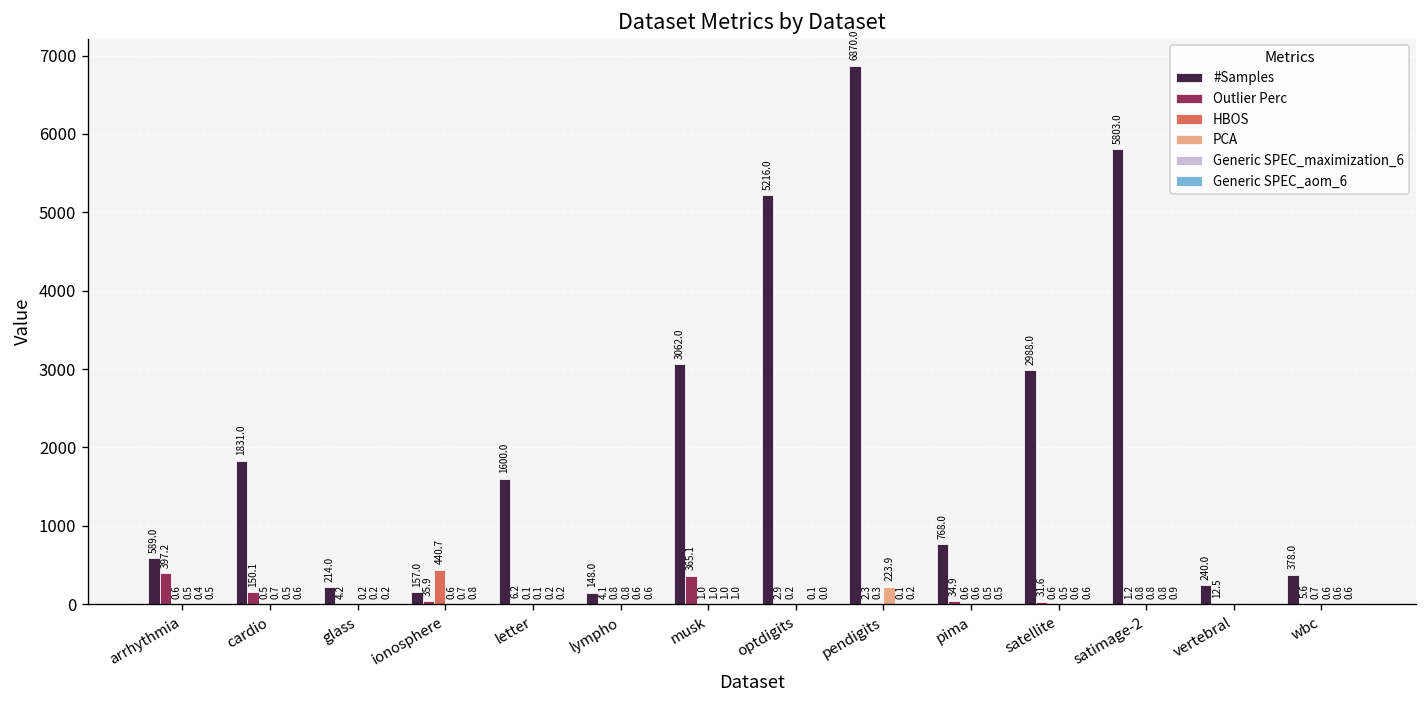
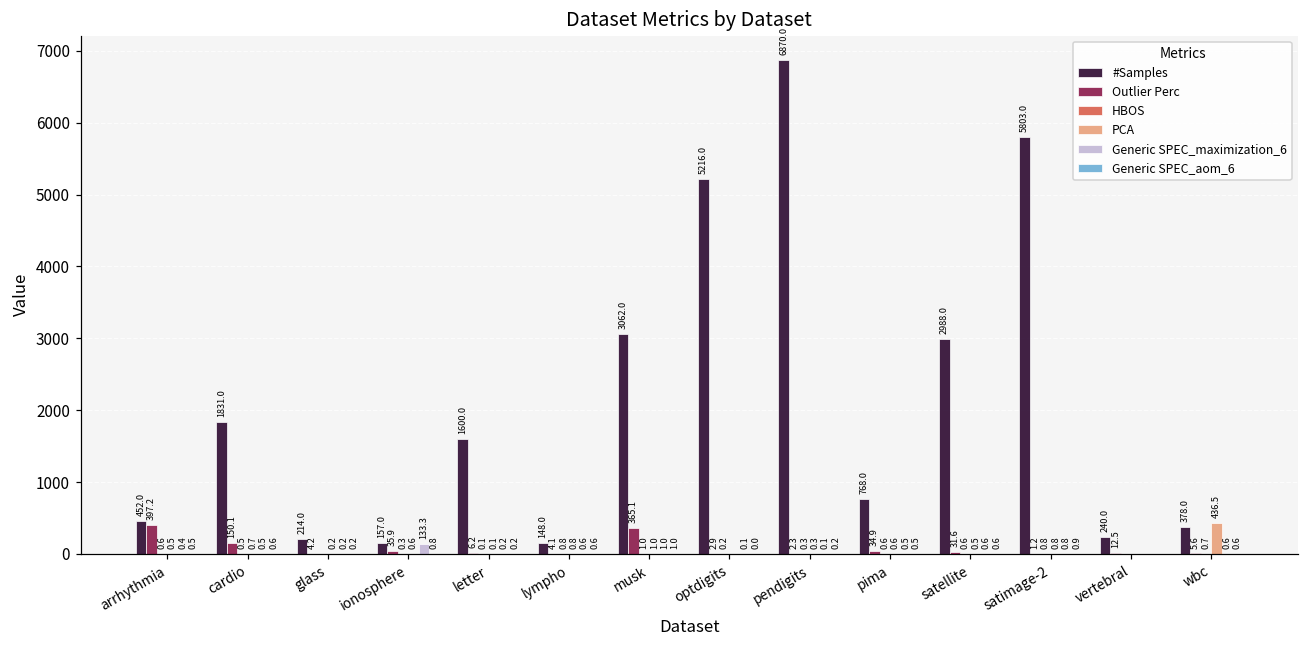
  {
    "#Samples": {
-     "arrhythmia": 589.0,
+     "arrhythmia": 452.0,
      "cardio": 1831.0,
      "glass": 214.0,
      "ionosphere": 157.0,
      "letter": 1600.0,
      "lympho": 148.0,
      "musk": 3062.0,
      "optdigits": 5216.0,
      "pendigits": 6870.0,
      "pima": 768.0,
      "satellite": 2988.0,
      "satimage-2": 5803.0,
      "vertebral": 240.0,
      "wbc": 378.0
    },
    "Outlier Perc": {
      "arrhythmia": 397.2,
      "cardio": 150.1,
      "glass": 4.2,
      "ionosphere": 35.9,
      "letter": 6.2,
      "lympho": 4.1,
      "musk": 365.1,
      "optdigits": 2.9,
      "pendigits": 2.3,
      "pima": 34.9,
      "satellite": 31.6,
      "satimage-2": 1.2,
      "vertebral": 12.5,
      "wbc": 5.6
    },
    "HBOS": {
      "arrhythmia": 0.6,
      "cardio": 0.5,
-     "ionosphere": 440.7,
+     "ionosphere": 0.3,
      "letter": 0.1,
      "lympho": 0.8,
      "musk": 1.0,
      "optdigits": 0.2,
      "pendigits": 0.3,
      "pima": 0.6,
      "satellite": 0.6,
      "satimage-2": 0.8,
      "wbc": 0.7
    },
    "PCA": {
      "arrhythmia": 0.5,
      "cardio": 0.7,
      "glass": 0.2,
      "ionosphere": 0.6,
      "letter": 0.1,
      "lympho": 0.8,
      "musk": 1.0,
-     "pendigits": 223.9,
+     "pendigits": 0.3,
      "pima": 0.6,
      "satellite": 0.5,
      "satimage-2": 0.8,
-     "wbc": 0.6
+     "wbc": 436.5
    },
    "Generic SPEC_maximization_6": {
      "arrhythmia": 0.4,
      "cardio": 0.5,
      "glass": 0.2,
-     "ionosphere": 0.7,
+     "ionosphere": 133.3,
      "letter": 0.2,
      "lympho": 0.6,
      "musk": 1.0,
      "optdigits": 0.1,
      "pendigits": 0.1,
      "pima": 0.5,
      "satellite": 0.6,
      "satimage-2": 0.8,
      "wbc": 0.6
    },
    "Generic SPEC_aom_6": {
      "arrhythmia": 0.5,
      "cardio": 0.6,
      "glass": 0.2,
      "ionosphere": 0.8,
      "letter": 0.2,
      "lympho": 0.6,
      "musk": 1.0,
      "optdigits": 0.0,
      "pendigits": 0.2,
      "pima": 0.5,
      "satellite": 0.6,
      "satimage-2": 0.9,
      "wbc": 0.6
    }
  }
